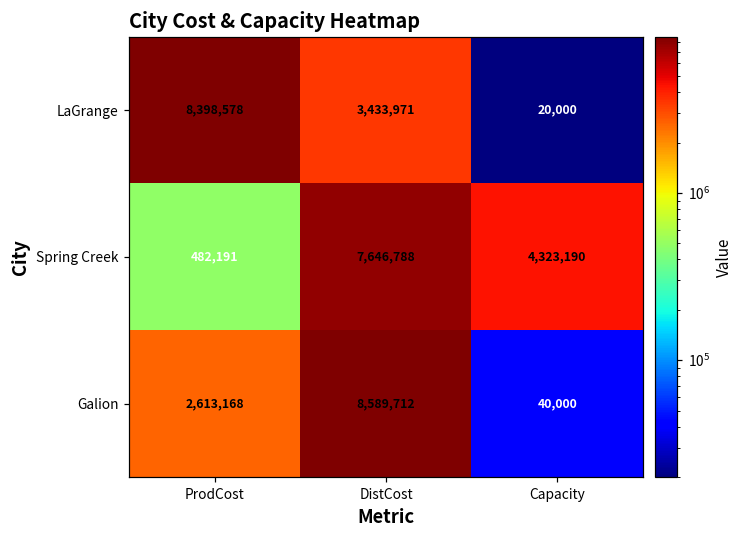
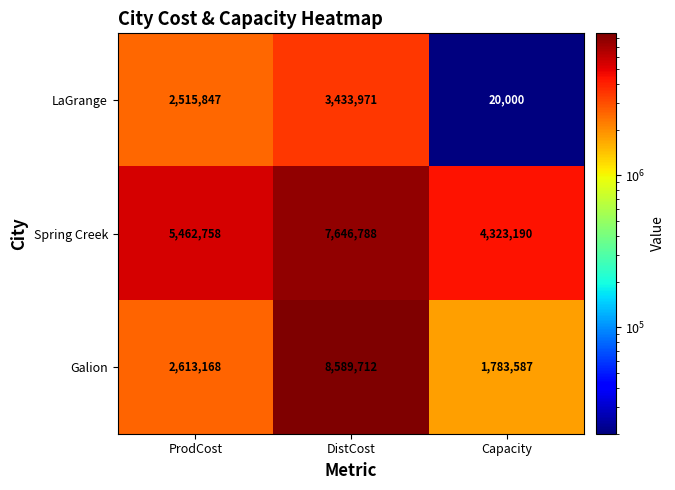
  {
    "LaGrange": {
-     "ProdCost": "8,398,578",
+     "ProdCost": "2,515,847",
      "DistCost": "3,433,971",
      "Capacity": "20,000"
    },
    "Spring Creek": {
-     "ProdCost": "482,191",
+     "ProdCost": "5,462,758",
      "DistCost": "7,646,788",
      "Capacity": "4,323,190"
    },
    "Galion": {
      "ProdCost": "2,613,168",
      "DistCost": "8,589,712",
-     "Capacity": "40,000"
+     "Capacity": "1,783,587"
    }
  }
